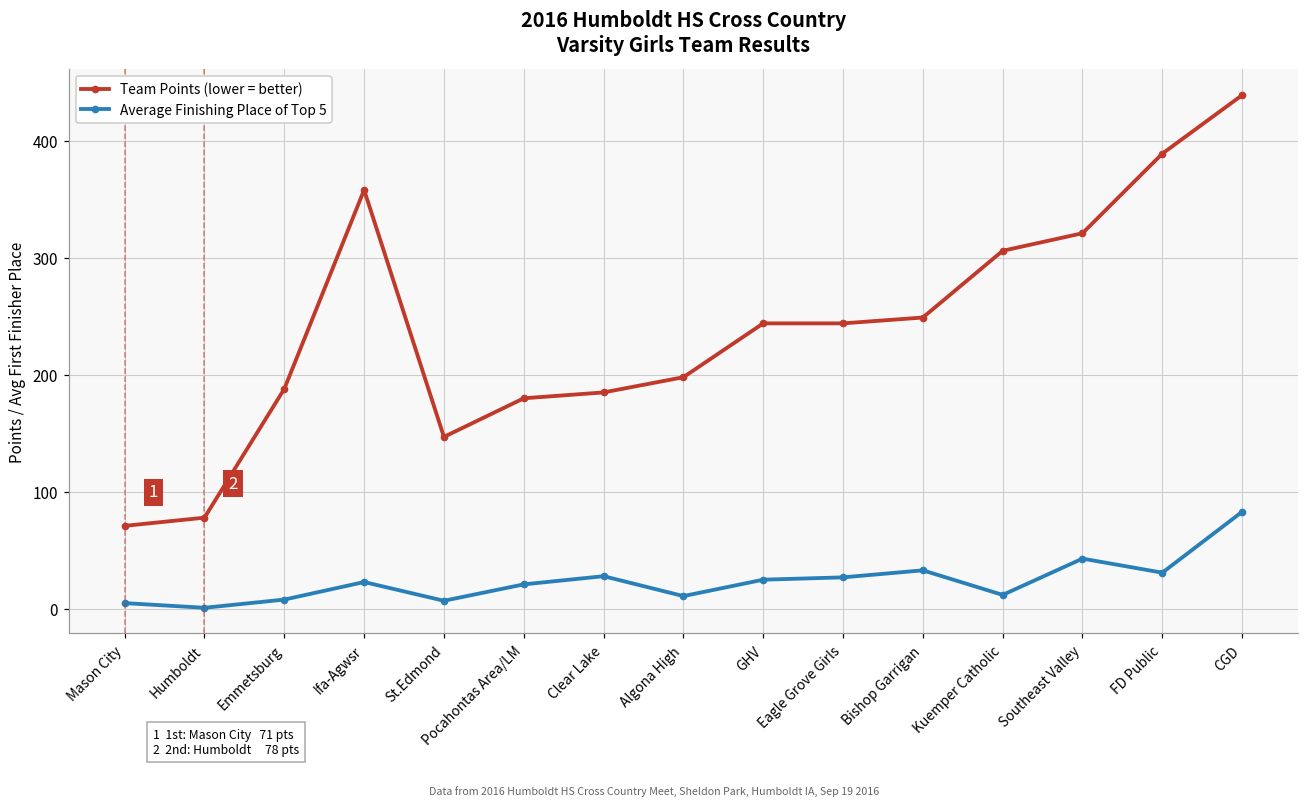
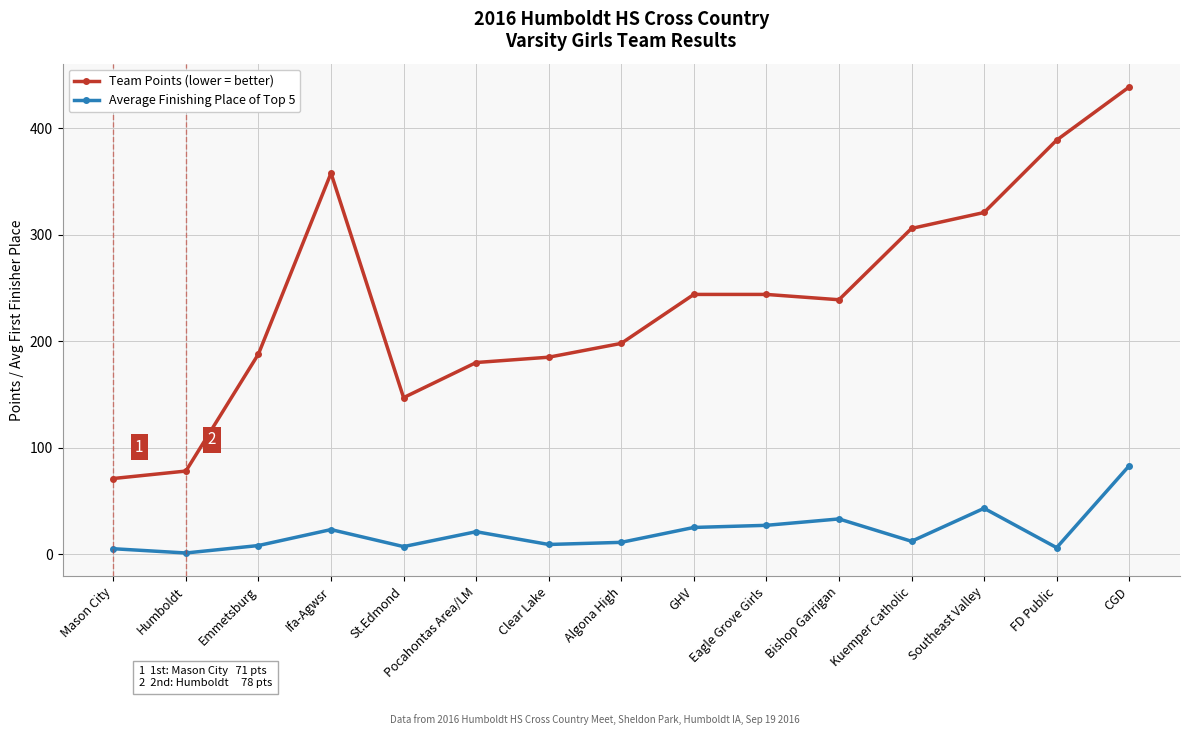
  {
    "Team Points (lower = better)": {
      "Mason City": 71,
      "Humboldt": 78,
      "Emmetsburg": 188,
      "Ifa-Agwsr": 358,
      "St.Edmond": 147,
      "Pocahontas Area/LM": 180,
      "Clear Lake": 185,
      "Algona High": 198,
      "GHV": 244,
      "Eagle Grove Girls": 244,
-     "Bishop Garrigan": 249,
+     "Bishop Garrigan": 239,
      "Kuemper Catholic": 306,
      "Southeast Valley": 321,
      "FD Public": 389,
      "CGD": 439
    },
    "Average Finishing Place of Top 5": {
      "Mason City": 5,
      "Humboldt": 1,
      "Emmetsburg": 8,
      "Ifa-Agwsr": 23,
      "St.Edmond": 7,
      "Pocahontas Area/LM": 21,
-     "Clear Lake": 28,
+     "Clear Lake": 9,
      "Algona High": 11,
      "GHV": 25,
      "Eagle Grove Girls": 27,
      "Bishop Garrigan": 33,
      "Kuemper Catholic": 12,
      "Southeast Valley": 43,
-     "FD Public": 31,
+     "FD Public": 6,
      "CGD": 83
    }
  }
